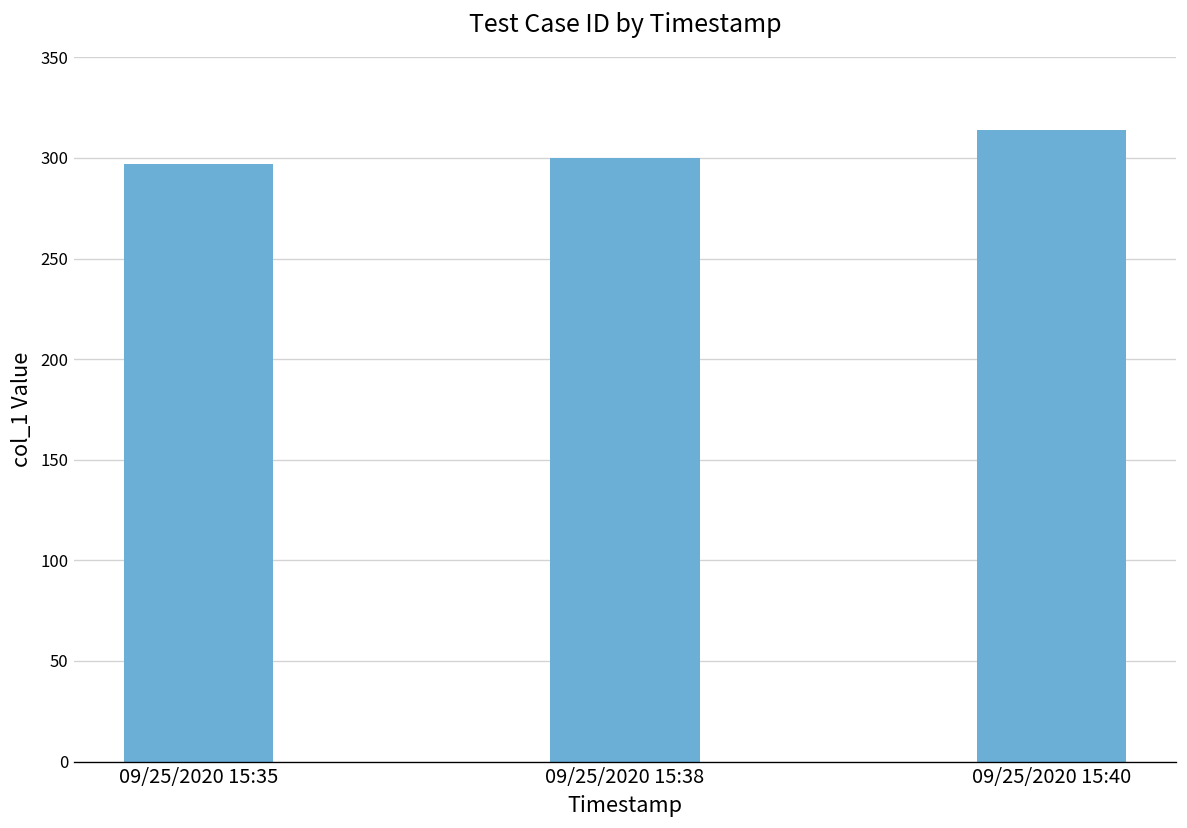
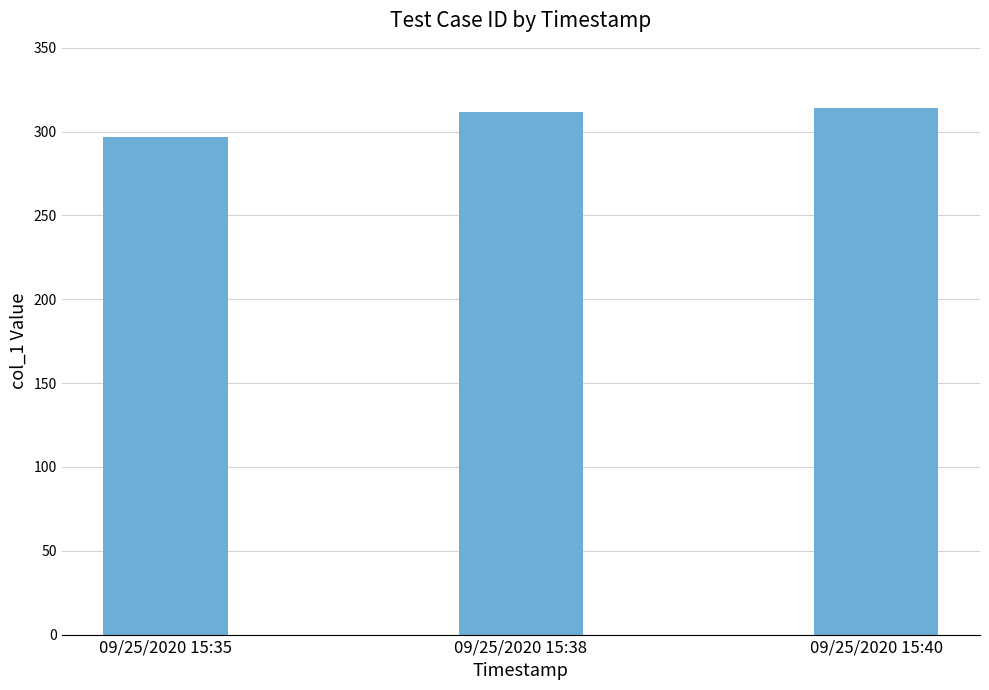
  {
    "09/25/2020 15:35": 297,
-   "09/25/2020 15:38": 300,
+   "09/25/2020 15:38": 312,
    "09/25/2020 15:40": 314
  }
